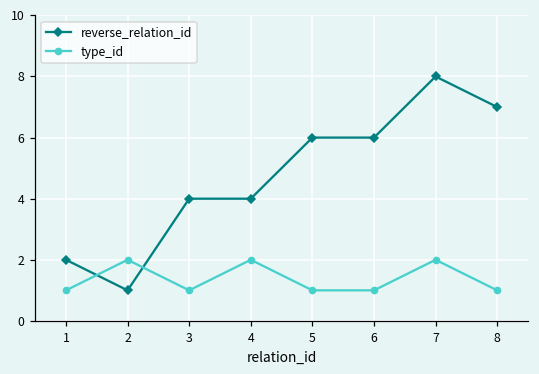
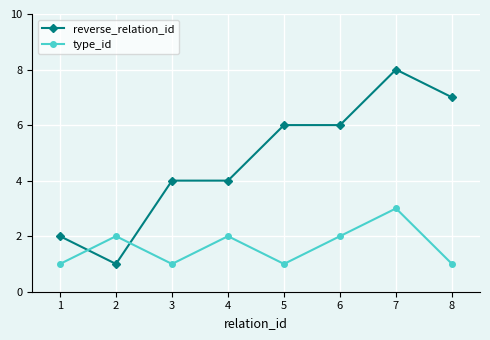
  {
    "reverse_relation_id": {
      "1": 2,
      "2": 1,
      "3": 4,
      "4": 4,
      "5": 6,
      "6": 6,
      "7": 8,
      "8": 7
    },
    "type_id": {
      "1": 1,
      "2": 2,
      "3": 1,
      "4": 2,
      "5": 1,
-     "6": 1,
-     "7": 2,
+     "6": 2,
+     "7": 3,
      "8": 1
    }
  }
